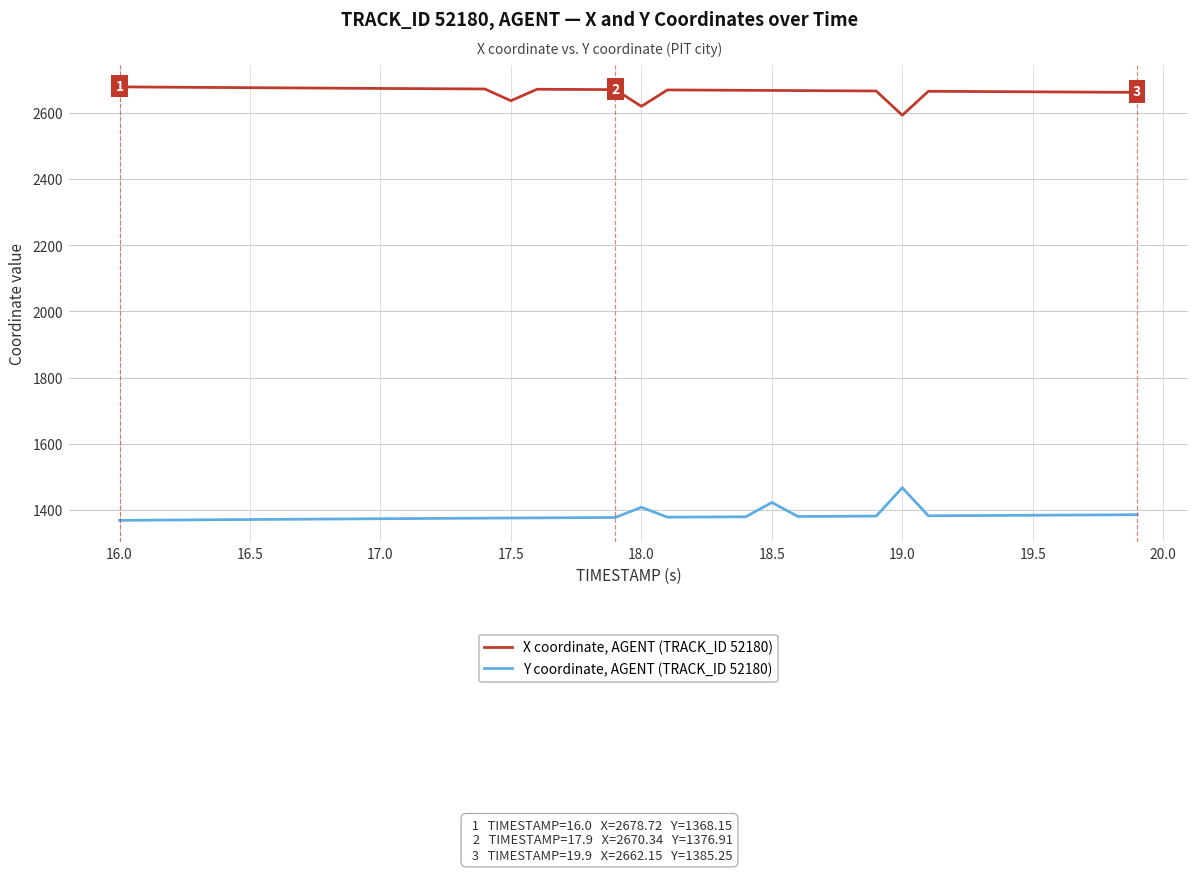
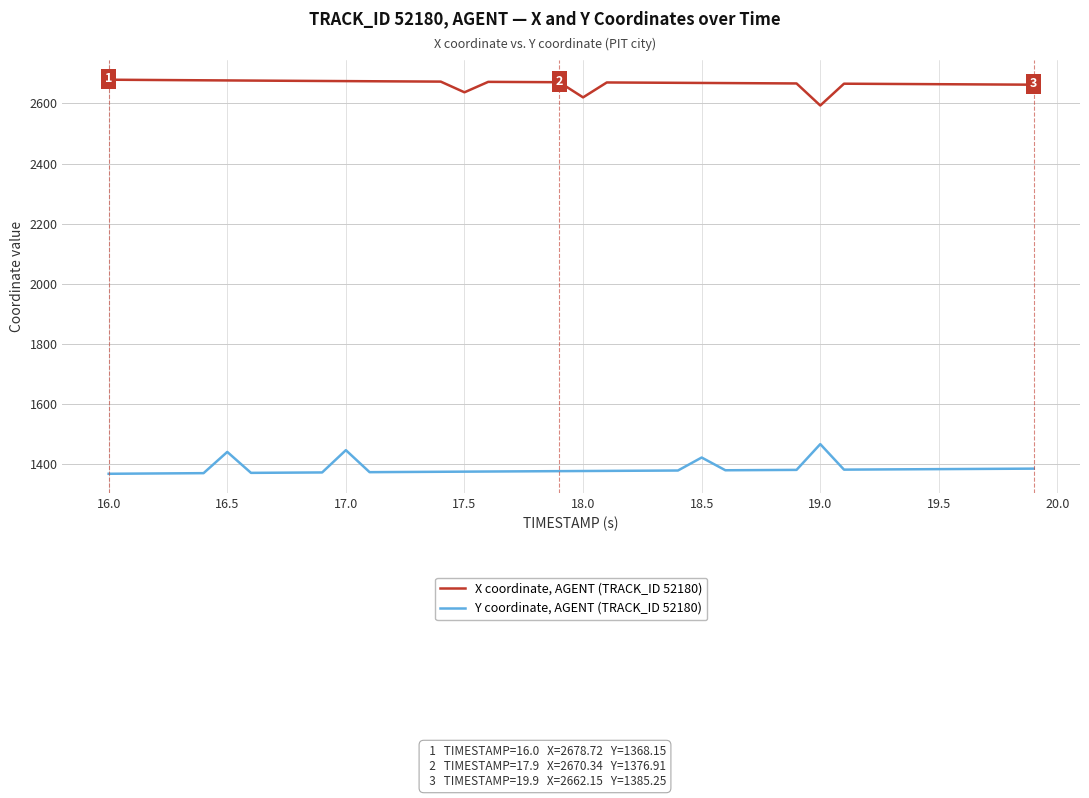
  {
    "X coordinate, AGENT (TRACK_ID 52180)": {
      "16.5": 2680,
      "17.0": 2670,
      "17.5": 2640,
      "18.0": 2620,
      "18.5": 2670,
      "19.0": 2590,
      "19.5": 2660
    },
    "Y coordinate, AGENT (TRACK_ID 52180)": {
      "16.0": 1370,
-     "16.5": 1370,
-     "17.0": 1370,
+     "16.5": 1440,
+     "17.0": 1450,
      "17.5": 1380,
-     "18.0": 1410,
+     "18.0": 1380,
      "18.5": 1420,
      "19.0": 1470,
      "19.5": 1380
    }
  }
